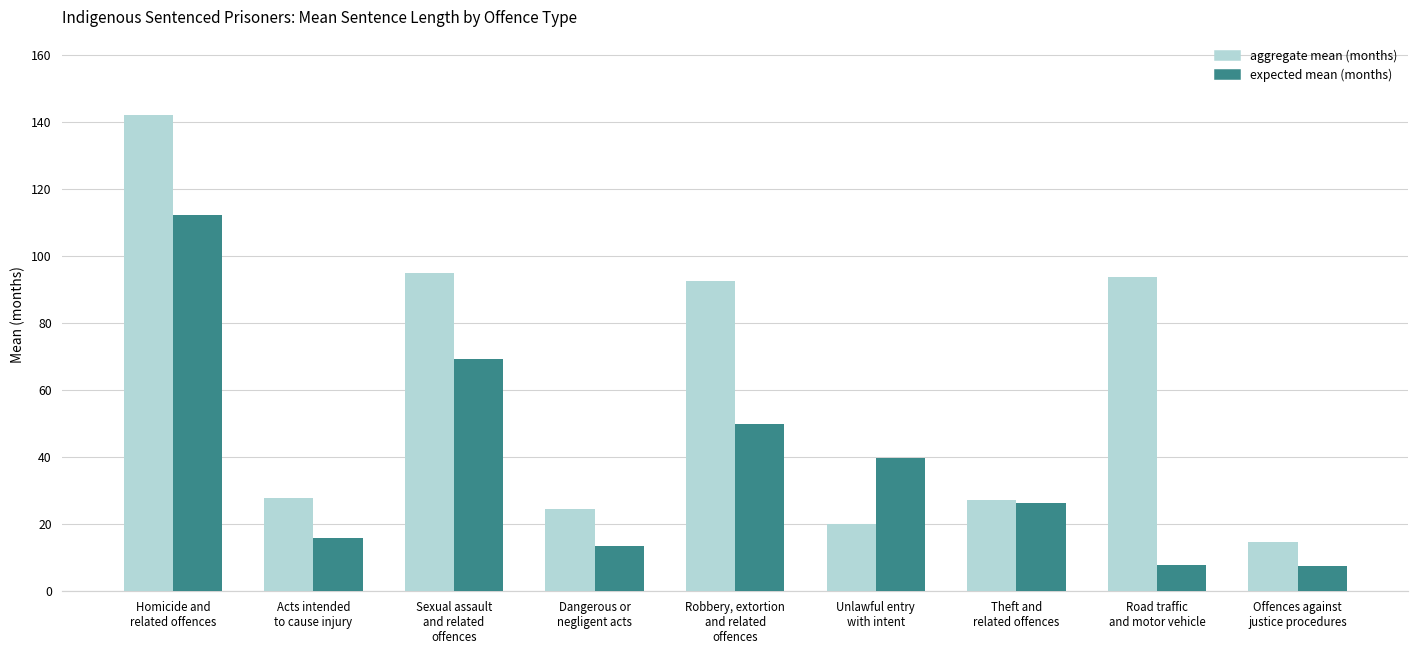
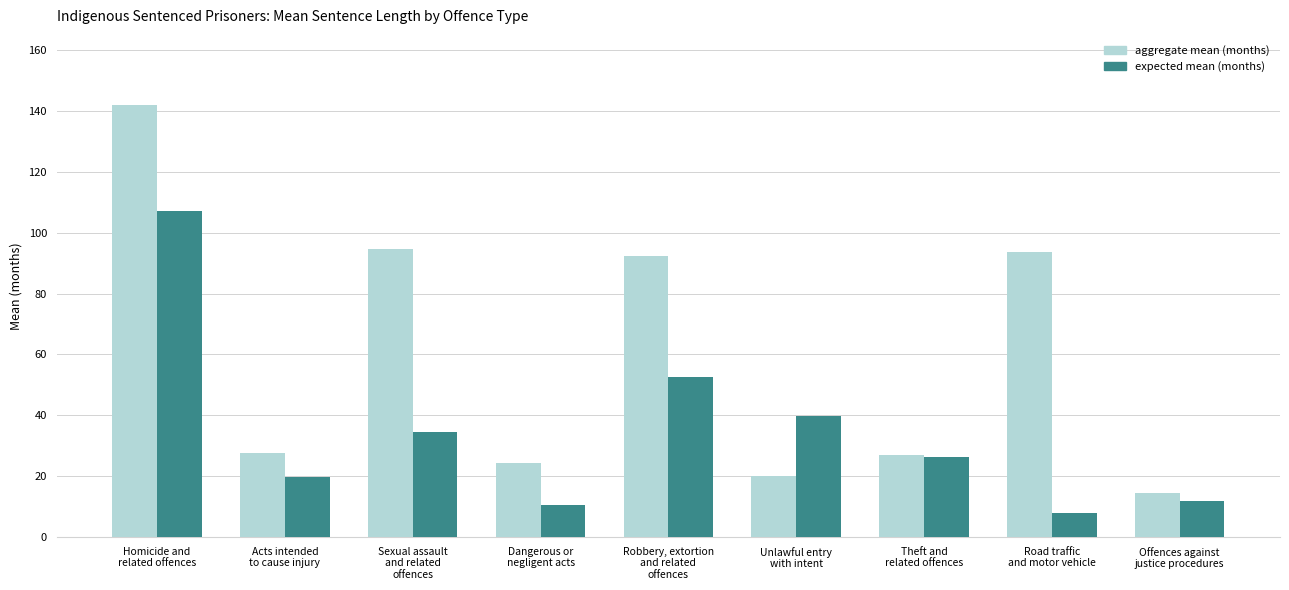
  {
    "aggregate mean (months)": {
      "Homicide and related offences": 142,
      "Acts intended to cause injury": 28,
      "Sexual assault and related offences": 95,
      "Dangerous or negligent acts": 24,
      "Robbery, extortion and related offences": 92,
      "Unlawful entry with intent": 20,
      "Theft and related offences": 27,
      "Road traffic and motor vehicle": 94,
      "Offences against justice procedures": 15
    },
    "expected mean (months)": {
-     "Homicide and related offences": 112,
-     "Acts intended to cause injury": 16,
-     "Sexual assault and related offences": 69,
-     "Dangerous or negligent acts": 14,
-     "Robbery, extortion and related offences": 50,
+     "Homicide and related offences": 107,
+     "Acts intended to cause injury": 20,
+     "Sexual assault and related offences": 35,
+     "Dangerous or negligent acts": 10,
+     "Robbery, extortion and related offences": 53,
      "Unlawful entry with intent": 40,
      "Theft and related offences": 26,
      "Road traffic and motor vehicle": 8,
-     "Offences against justice procedures": 7
+     "Offences against justice procedures": 12
    }
  }
